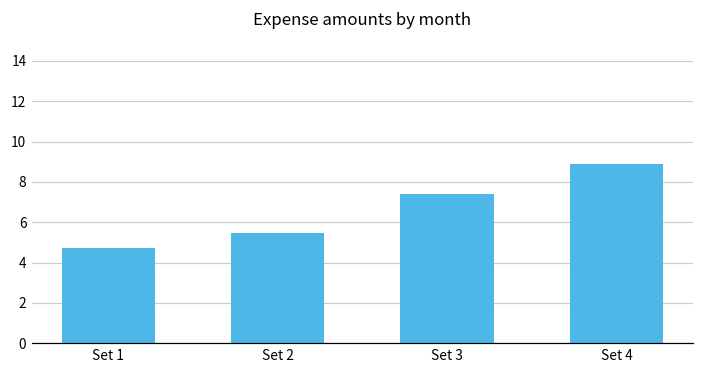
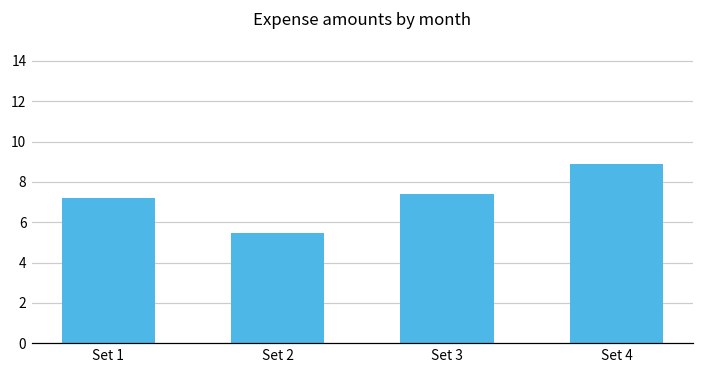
  {
-   "Set 1": 4.7,
+   "Set 1": 7.2,
    "Set 2": 5.5,
    "Set 3": 7.4,
    "Set 4": 8.9
  }
